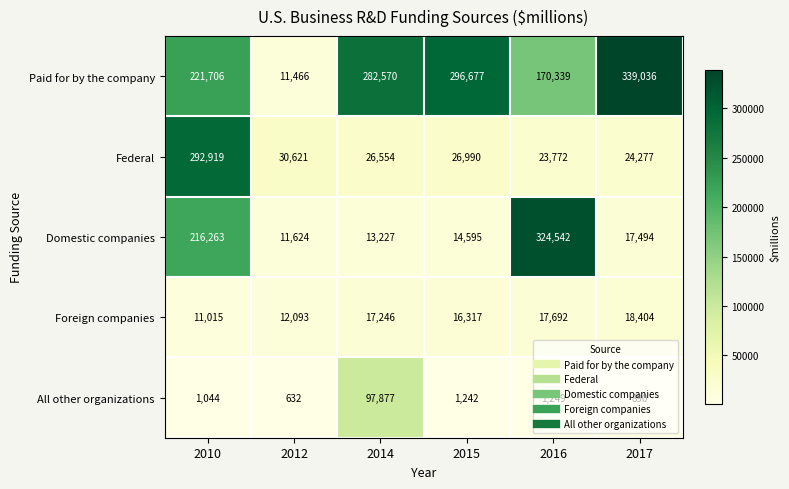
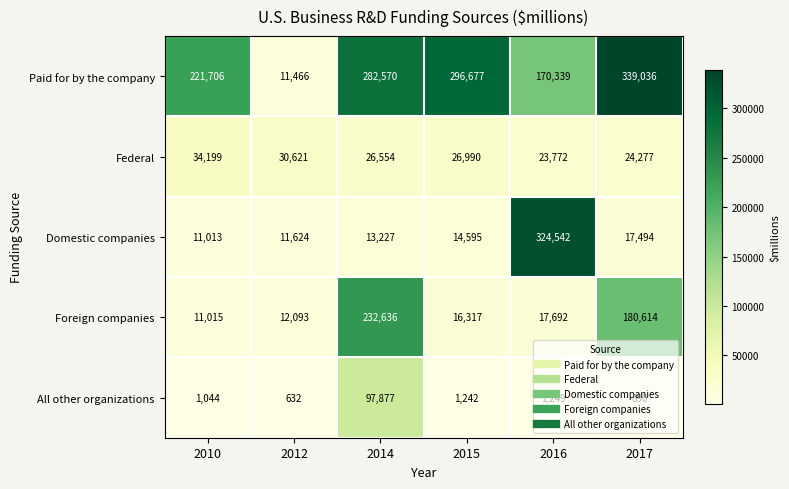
  {
    "Paid for by the company": {
      "2010": "221,706",
      "2012": "11,466",
      "2014": "282,570",
      "2015": "296,677",
      "2016": "170,339",
      "2017": "339,036"
    },
    "Federal": {
-     "2010": "292,919",
+     "2010": "34,199",
      "2012": "30,621",
      "2014": "26,554",
      "2015": "26,990",
      "2016": "23,772",
      "2017": "24,277"
    },
    "Domestic companies": {
-     "2010": "216,263",
+     "2010": "11,013",
      "2012": "11,624",
      "2014": "13,227",
      "2015": "14,595",
      "2016": "324,542",
      "2017": "17,494"
    },
    "Foreign companies": {
      "2010": "11,015",
      "2012": "12,093",
-     "2014": "17,246",
+     "2014": "232,636",
      "2015": "16,317",
      "2016": "17,692",
-     "2017": "18,404"
+     "2017": "180,614"
    },
    "All other organizations": {
      "2010": "1,044",
      "2012": "632",
      "2014": "97,877",
      "2015": "1,242"
    }
  }
